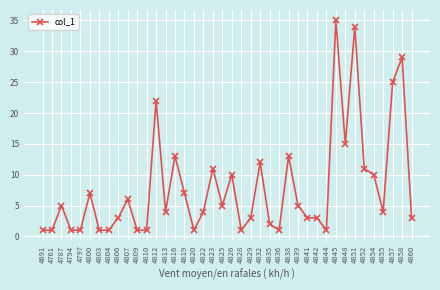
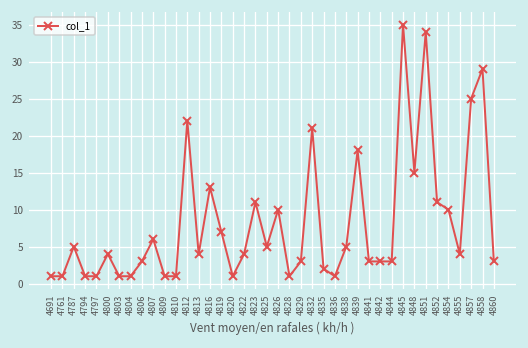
  {
    "4691": 1,
    "4761": 1,
    "4787": 5,
    "4794": 1,
    "4797": 1,
-   "4800": 7,
+   "4800": 4,
    "4803": 1,
    "4804": 1,
    "4806": 3,
    "4807": 6,
    "4809": 1,
    "4810": 1,
    "4812": 22,
    "4813": 4,
    "4816": 13,
    "4819": 7,
    "4820": 1,
    "4822": 4,
    "4823": 11,
    "4825": 5,
    "4826": 10,
    "4828": 1,
    "4829": 3,
-   "4832": 12,
+   "4832": 21,
    "4835": 2,
    "4836": 1,
-   "4838": 13,
-   "4839": 5,
+   "4838": 5,
+   "4839": 18,
    "4841": 3,
    "4842": 3,
-   "4844": 1,
+   "4844": 3,
    "4845": 35,
    "4848": 15,
    "4851": 34,
    "4852": 11,
    "4854": 10,
    "4855": 4,
    "4857": 25,
    "4858": 29,
    "4860": 3
  }
